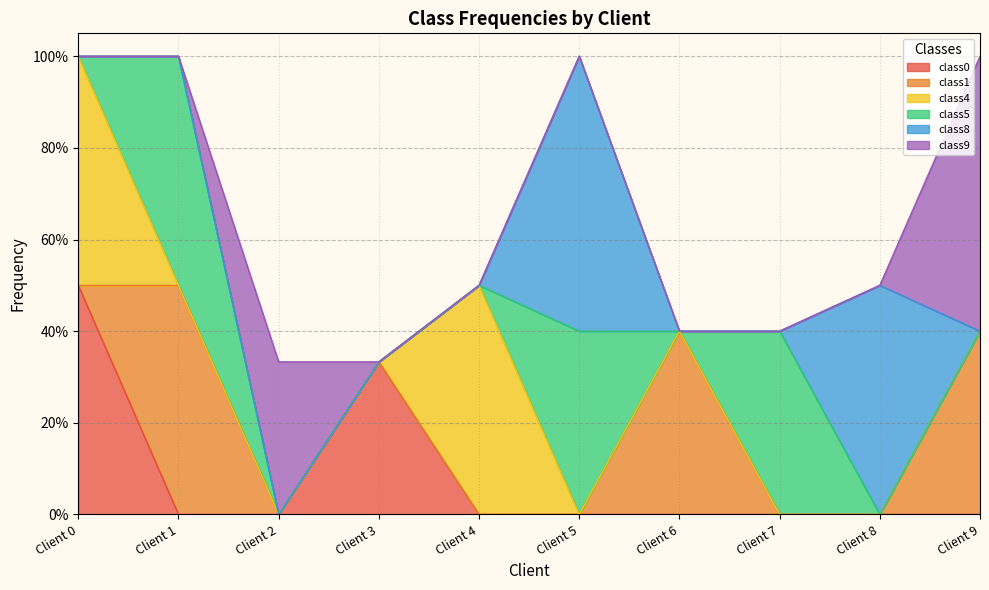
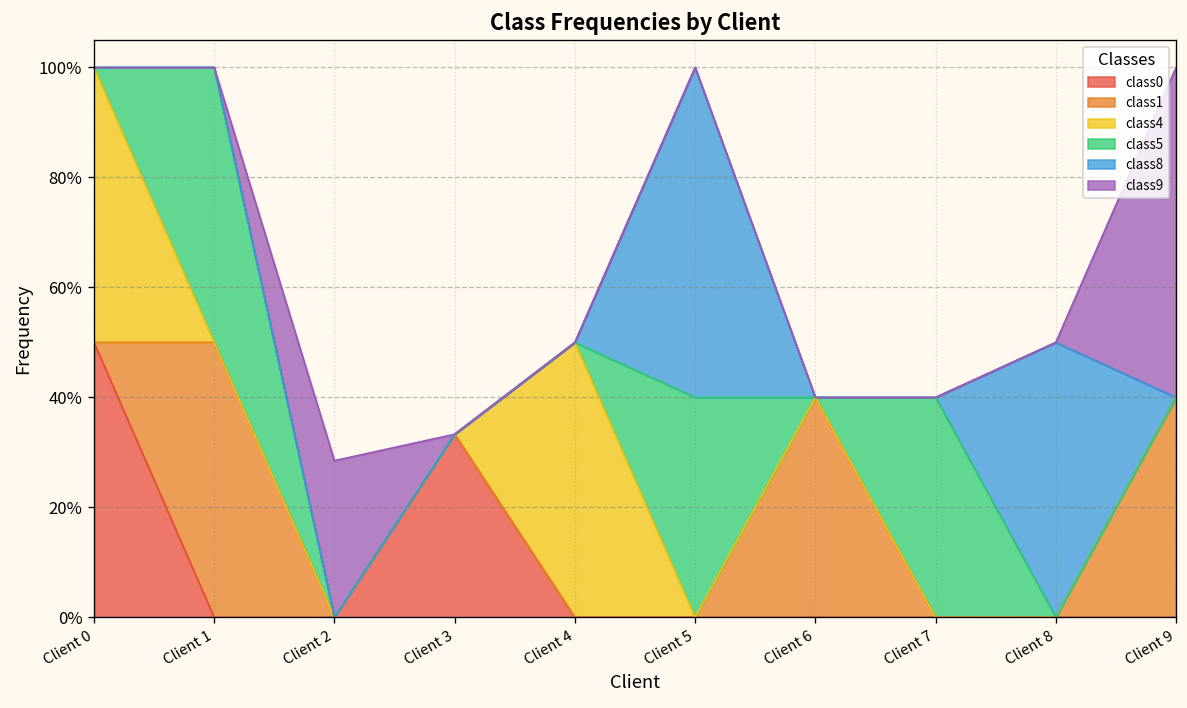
  {
    "class5": {
      "Client 5": "40%"
    },
    "class9": {
-     "Client 2": "33%",
+     "Client 2": "28%",
      "Client 9": "60%"
    }
  }
